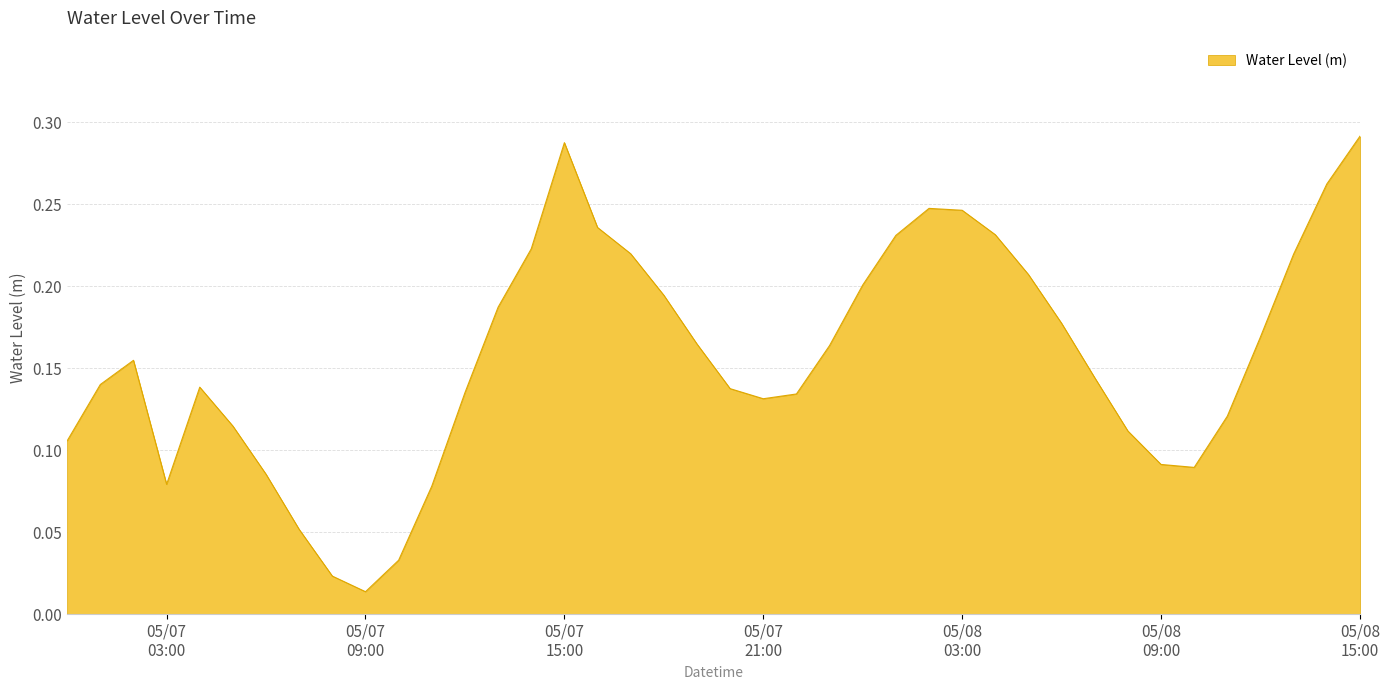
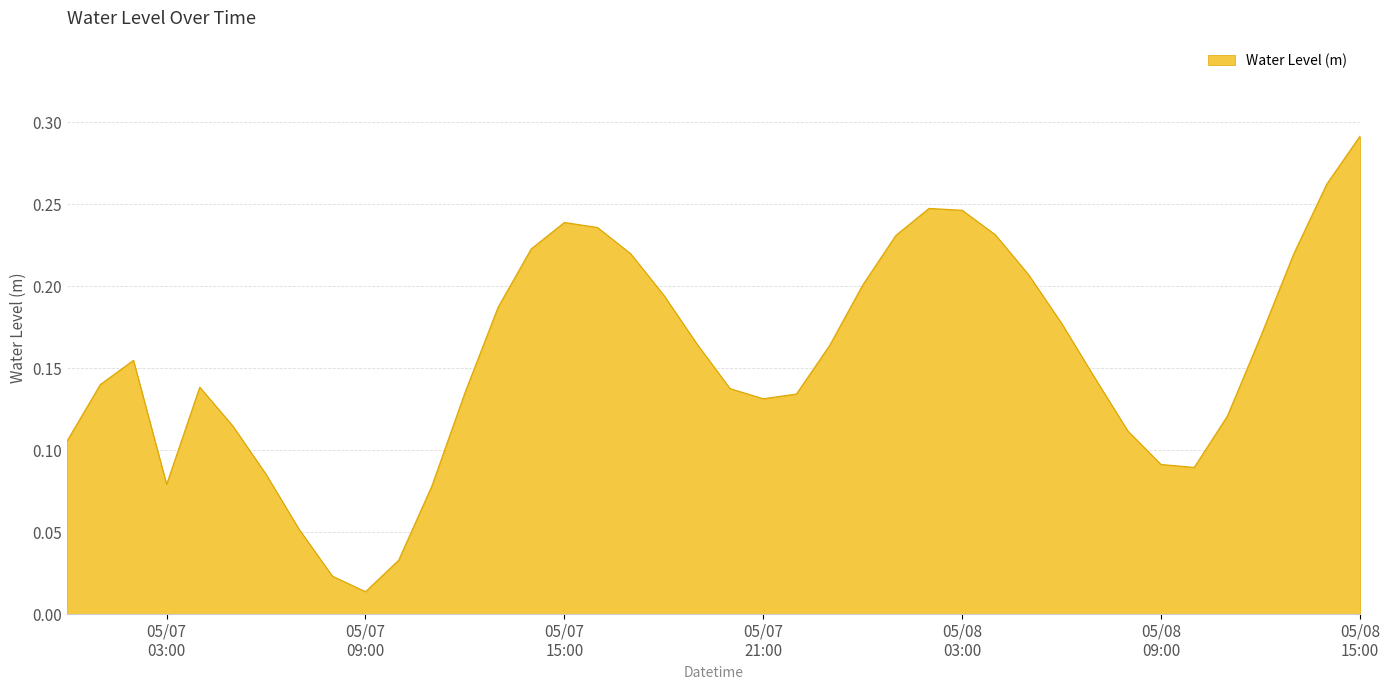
  {
    "05/07 03:00": 0.079,
    "05/07 09:00": 0.014,
-   "05/07 15:00": 0.288,
+   "05/07 15:00": 0.239,
    "05/07 21:00": 0.131,
    "05/08 03:00": 0.246,
    "05/08 09:00": 0.091,
    "05/08 15:00": 0.291
  }
